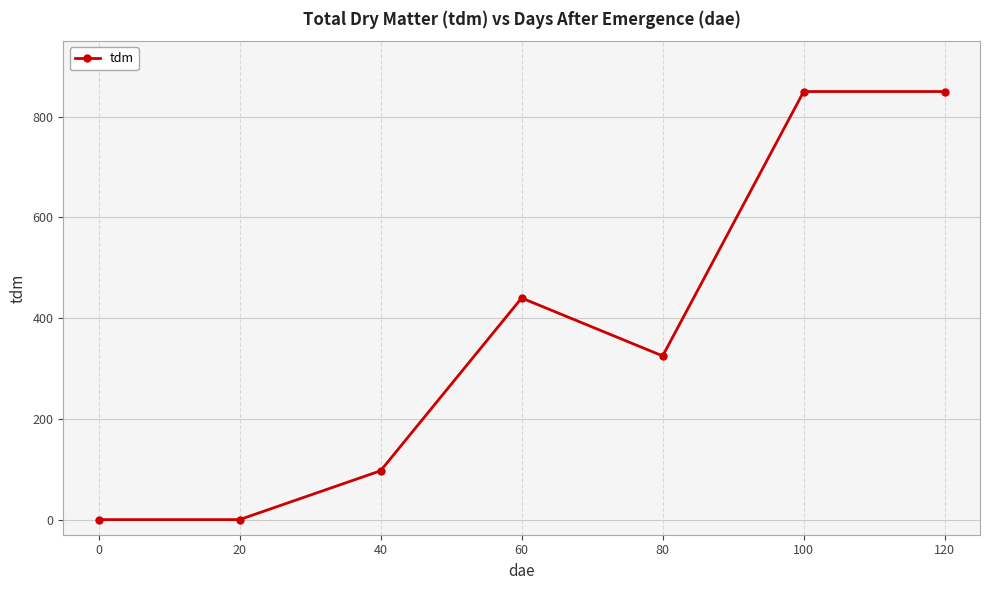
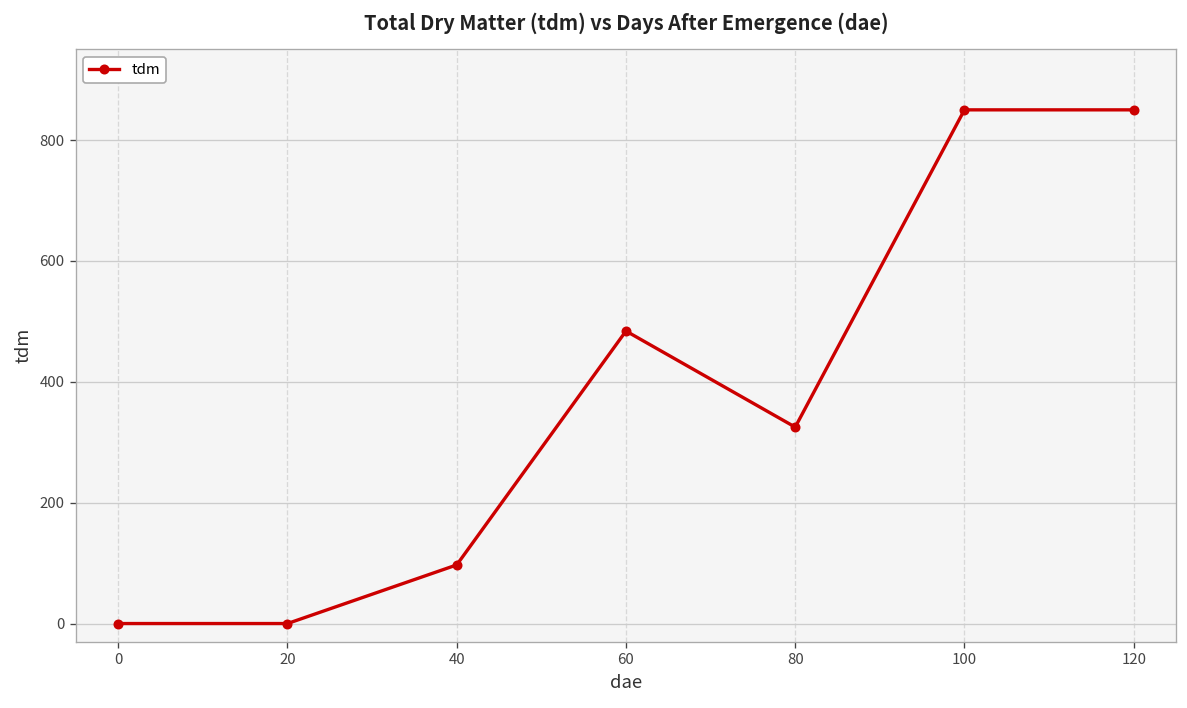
  {
    "0": 0,
    "20": 0,
    "40": 100,
-   "60": 440,
+   "60": 480,
    "80": 330,
    "100": 850,
    "120": 850
  }
